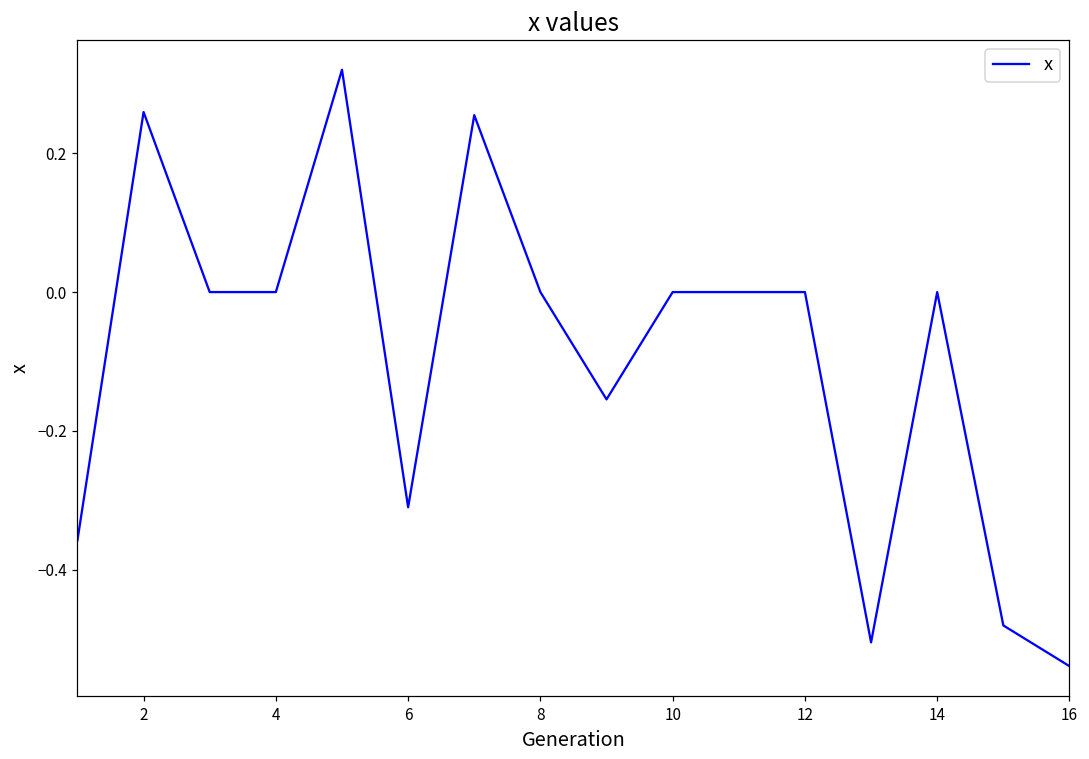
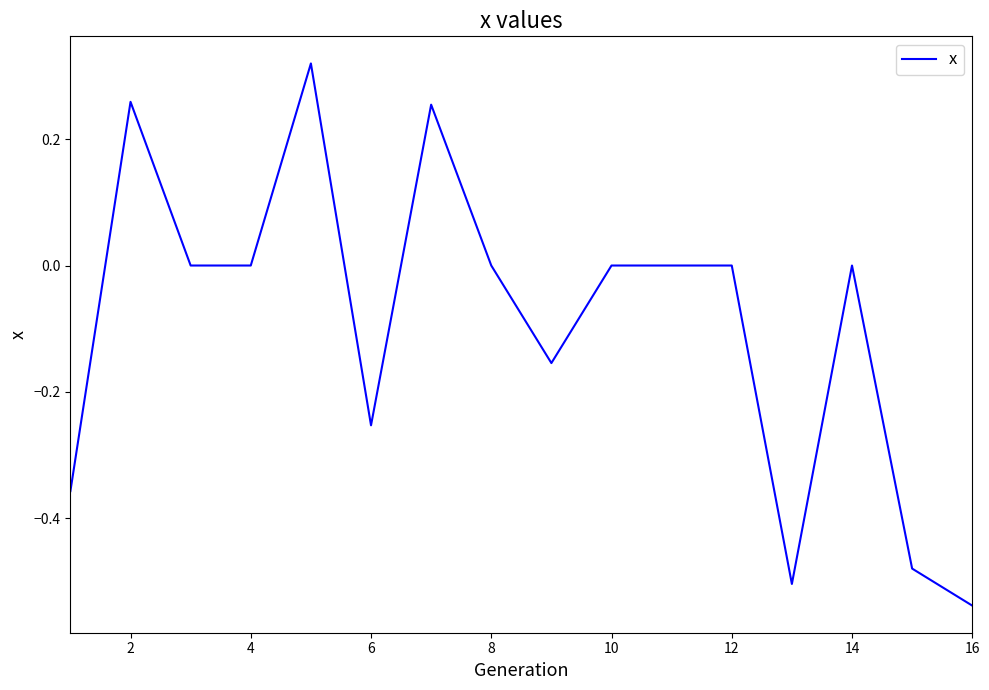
  {
    "2": 0.26,
    "4": 0.00,
-   "6": -0.31,
+   "6": -0.25,
    "8": 0.00,
    "10": 0.00,
    "12": 0.00,
    "14": 0.00,
    "16": -0.54
  }
